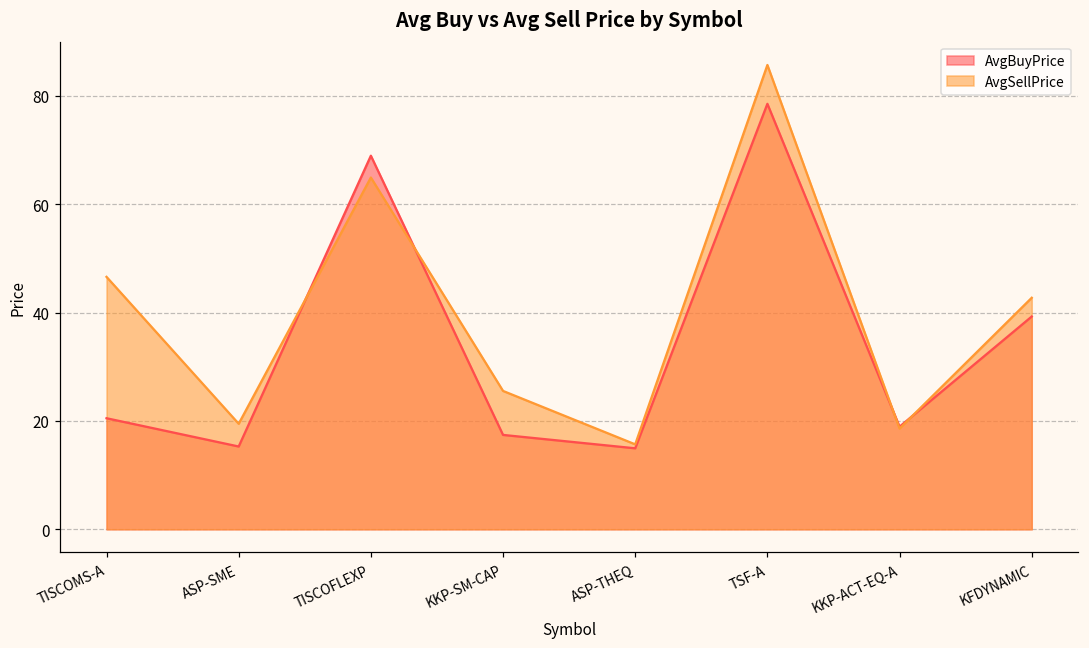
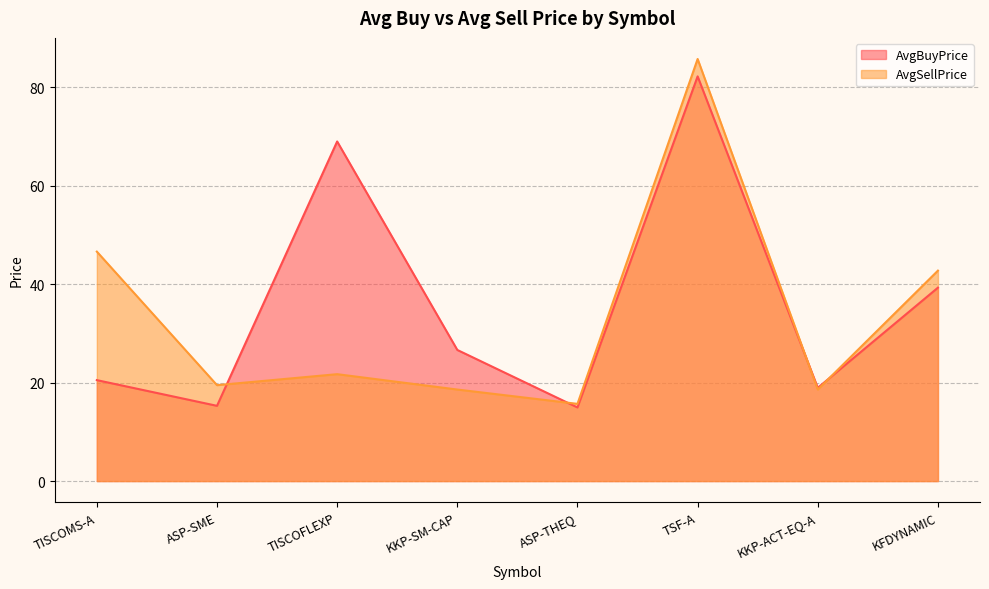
  {
    "AvgBuyPrice": {
      "TISCOMS-A": 21,
      "ASP-SME": 15,
      "TISCOFLEXP": 69,
-     "KKP-SM-CAP": 17,
+     "KKP-SM-CAP": 27,
      "ASP-THEQ": 15,
-     "TSF-A": 79,
+     "TSF-A": 82,
      "KFDYNAMIC": 39
    },
    "AvgSellPrice": {
      "TISCOMS-A": 47,
      "ASP-SME": 19,
-     "TISCOFLEXP": 65,
-     "KKP-SM-CAP": 26,
+     "TISCOFLEXP": 22,
+     "KKP-SM-CAP": 19,
      "ASP-THEQ": 16,
      "TSF-A": 86,
      "KFDYNAMIC": 43
    }
  }
